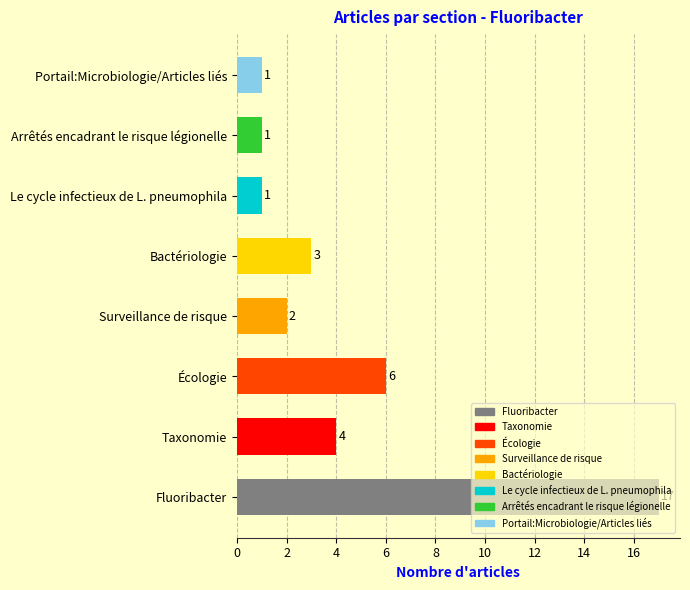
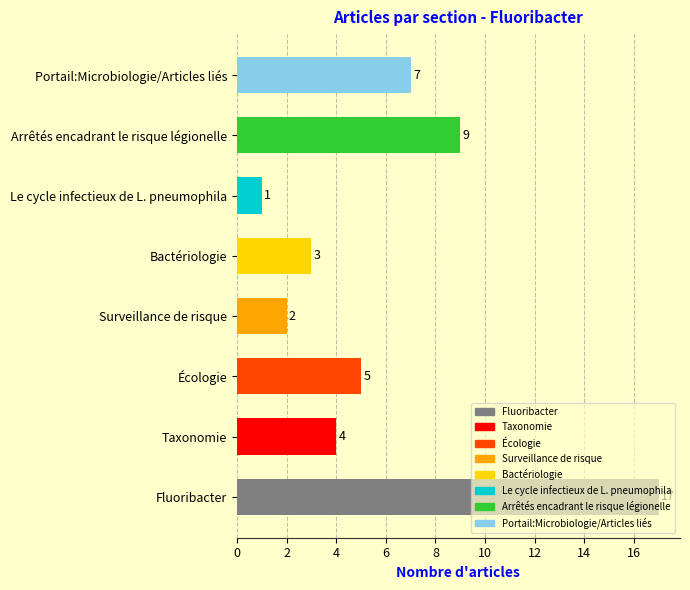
  {
-   "Portail:Microbiologie/Articles liés": 1,
-   "Arrêtés encadrant le risque légionelle": 1,
+   "Portail:Microbiologie/Articles liés": 7,
+   "Arrêtés encadrant le risque légionelle": 9,
    "Le cycle infectieux de L. pneumophila": 1,
    "Bactériologie": 3,
    "Surveillance de risque": 2,
-   "Écologie": 6,
+   "Écologie": 5,
    "Taxonomie": 4
  }
